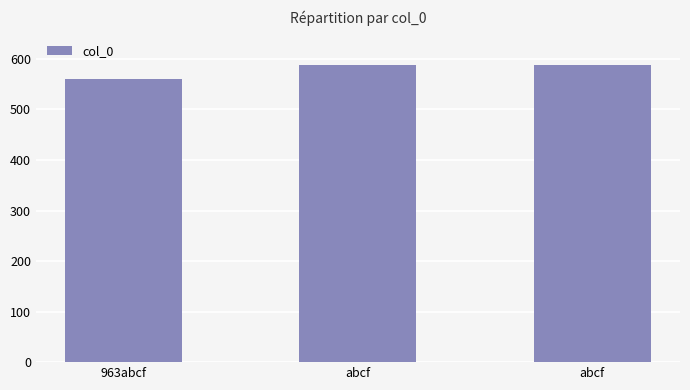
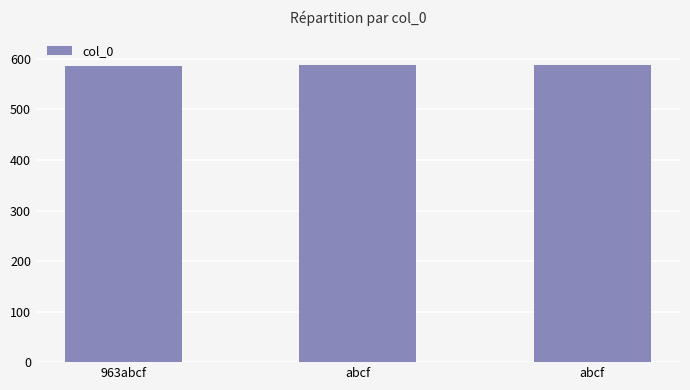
  {
-   "963abcf": 560
+   "963abcf": 590
  }
